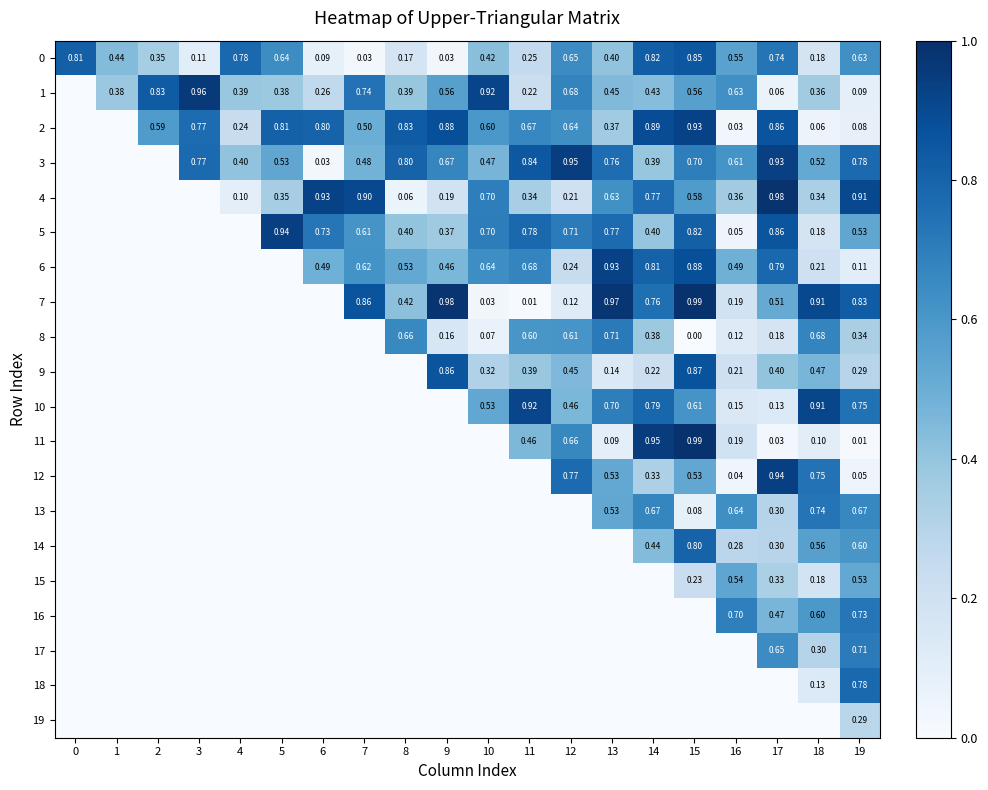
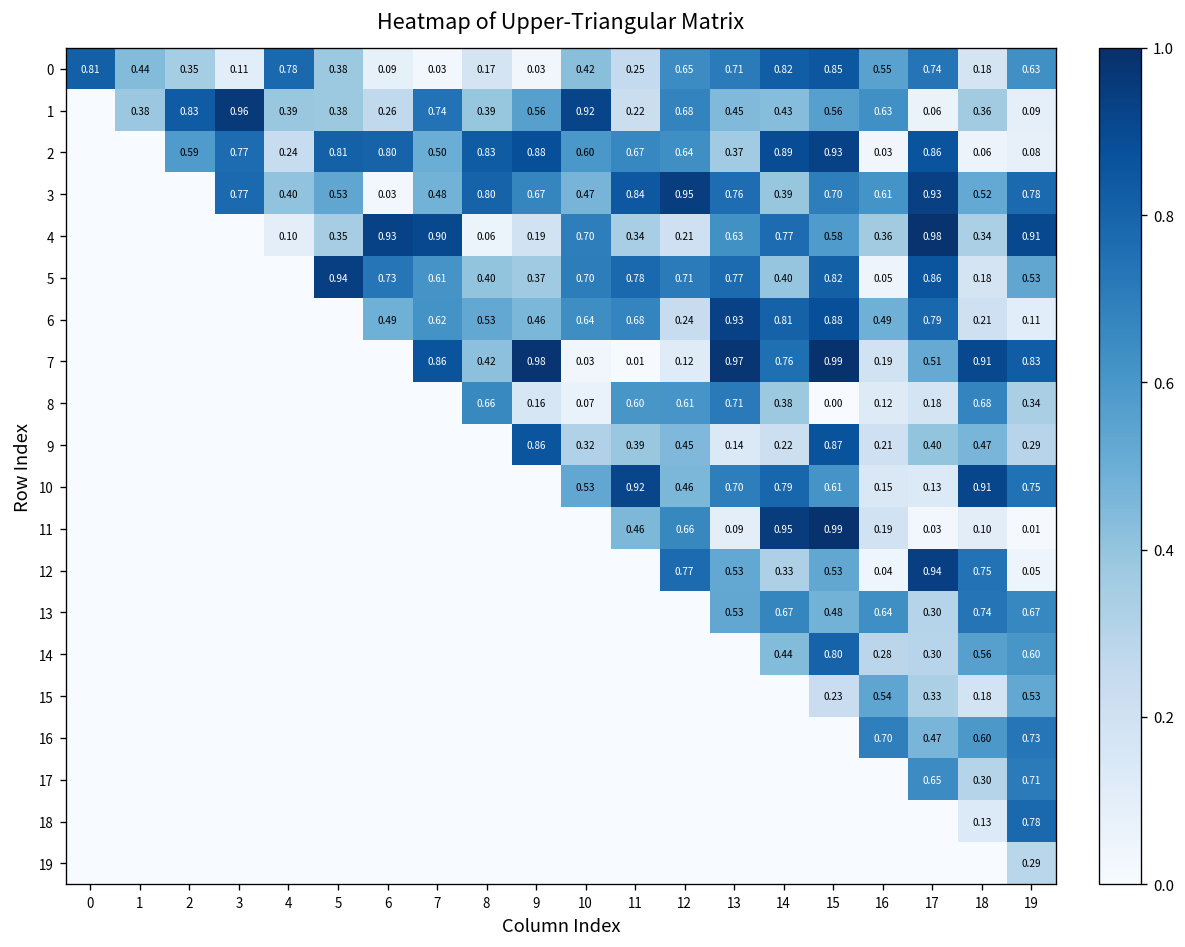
  {
    "0": {
      "0": 0.81,
      "1": 0.44,
      "2": 0.35,
      "3": 0.11,
      "4": 0.78,
-     "5": 0.64,
+     "5": 0.38,
      "6": 0.09,
      "7": 0.03,
      "8": 0.17,
      "9": 0.03,
      "10": 0.42,
      "11": 0.25,
      "12": 0.65,
-     "13": 0.40,
+     "13": 0.71,
      "14": 0.82,
      "15": 0.85,
      "16": 0.55,
      "17": 0.74,
      "18": 0.18,
      "19": 0.63
    },
    "13": {
      "13": 0.53,
      "14": 0.67,
-     "15": 0.08,
+     "15": 0.48,
      "16": 0.64,
      "17": 0.30,
      "18": 0.74,
      "19": 0.67
    }
  }
